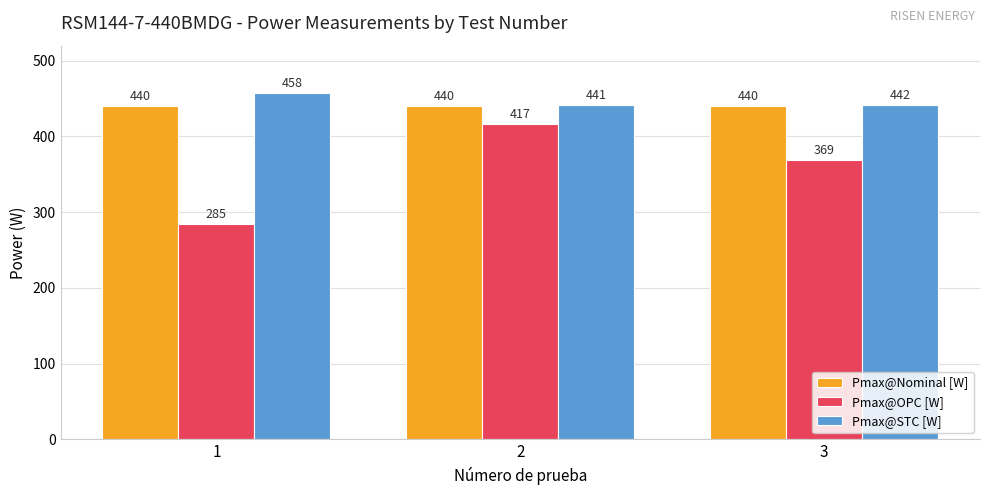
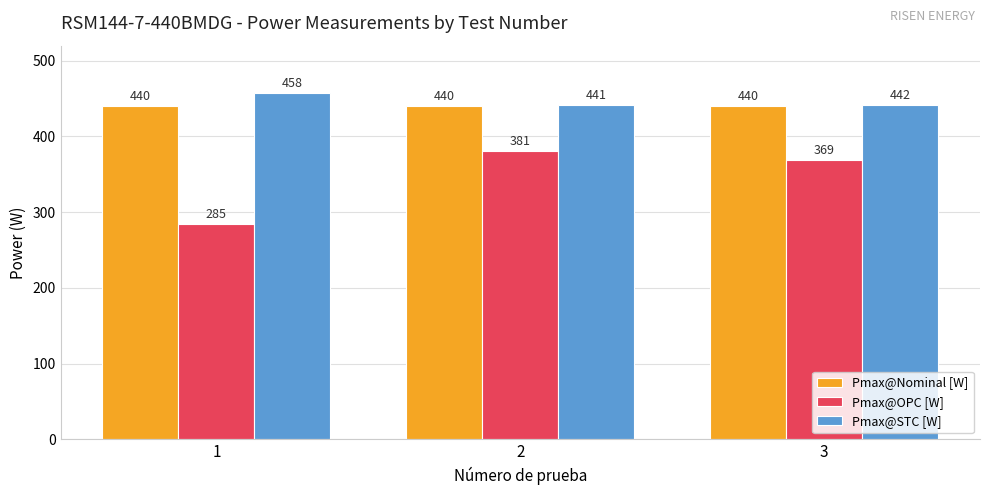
  {
    "Pmax@Nominal [W]": {
      "1": 440,
      "2": 440,
      "3": 440
    },
    "Pmax@OPC [W]": {
      "1": 285,
-     "2": 417,
+     "2": 381,
      "3": 369
    },
    "Pmax@STC [W]": {
      "1": 458,
      "2": 441,
      "3": 442
    }
  }
